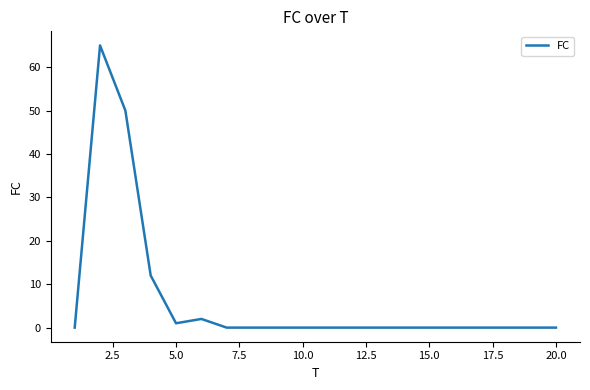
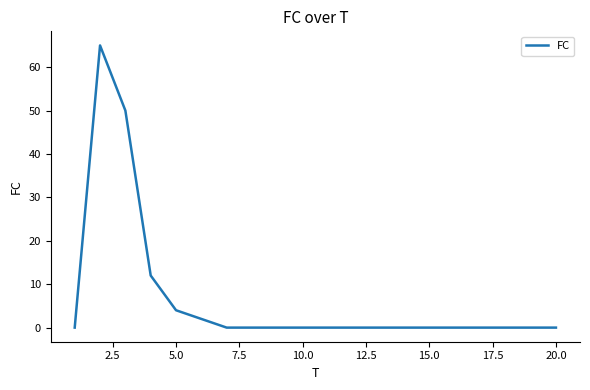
  {
-   "5.0": 1,
+   "5.0": 4,
    "10.0": 0,
    "15.0": 0,
    "20.0": 0
  }
